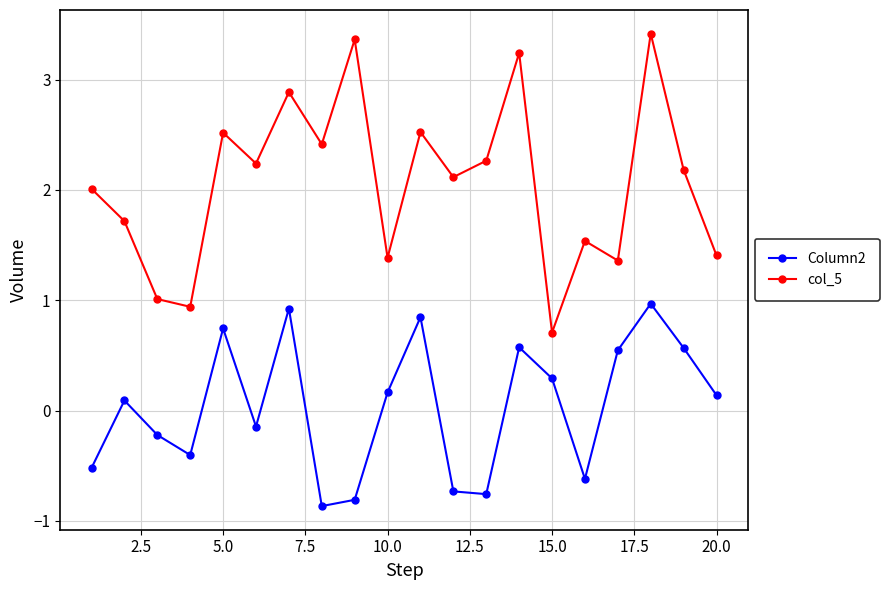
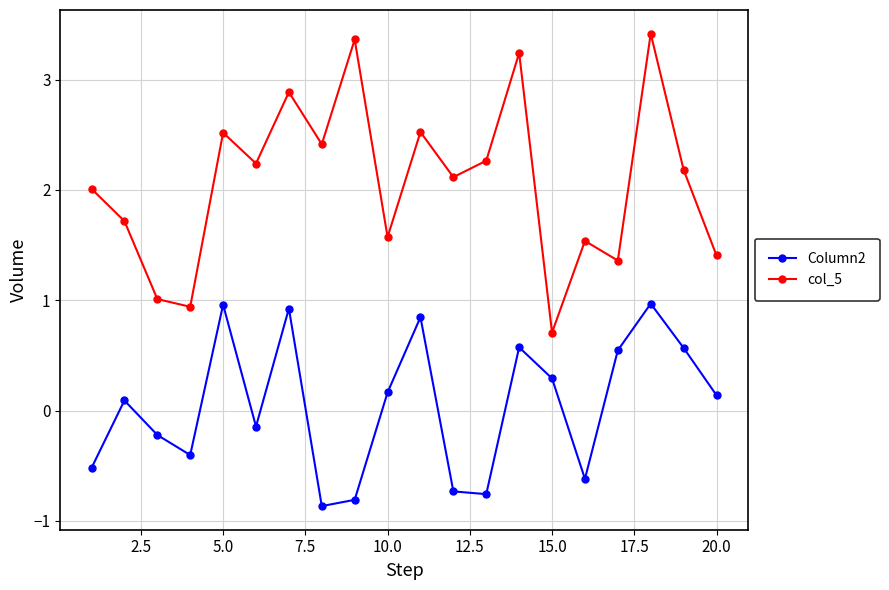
  {
    "Column2": {
-     "5.0": 0.75,
+     "5.0": 0.96,
      "10.0": 0.17,
      "15.0": 0.29,
      "20.0": 0.14
    },
    "col_5": {
      "5.0": 2.52,
-     "10.0": 1.39,
+     "10.0": 1.57,
      "15.0": 0.71,
      "20.0": 1.41
    }
  }
